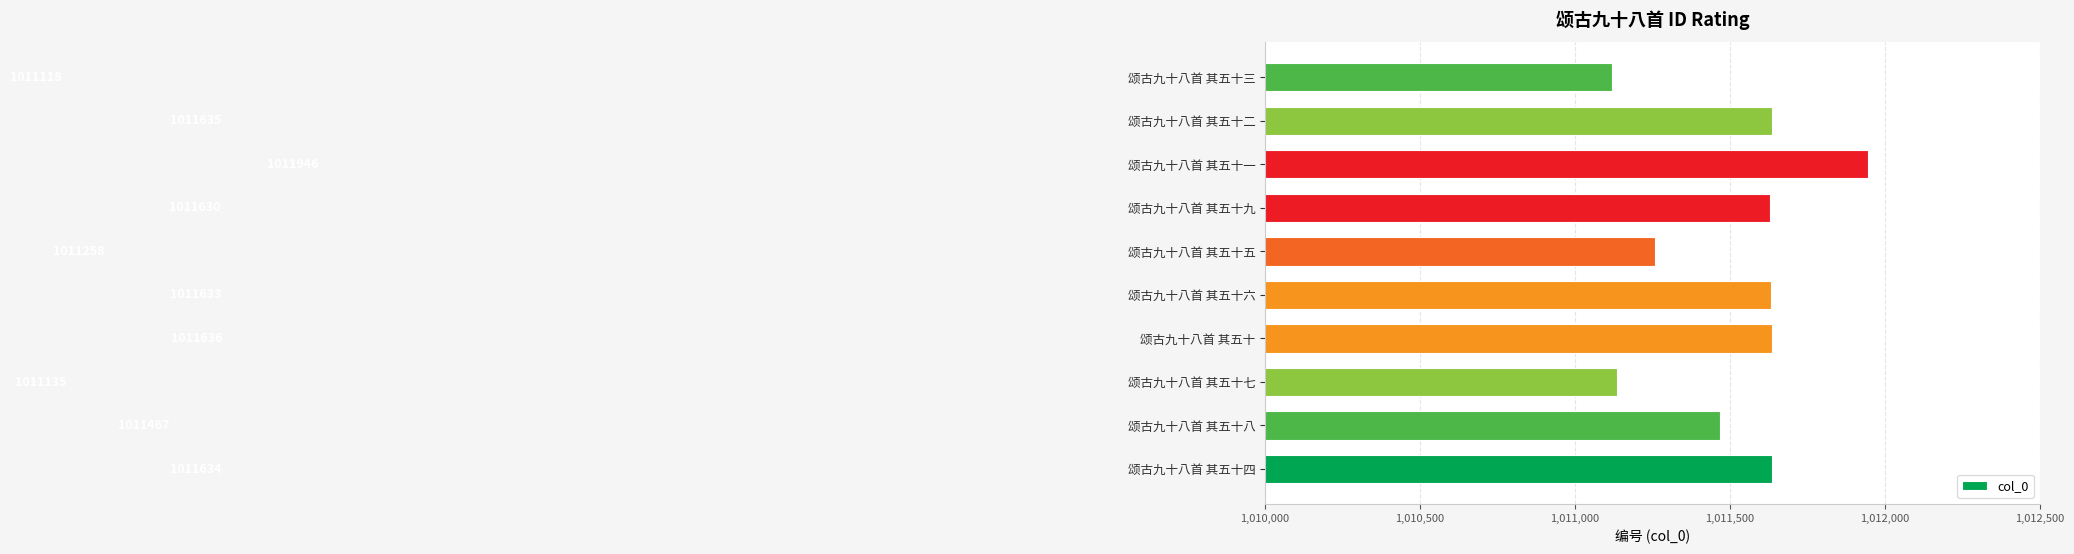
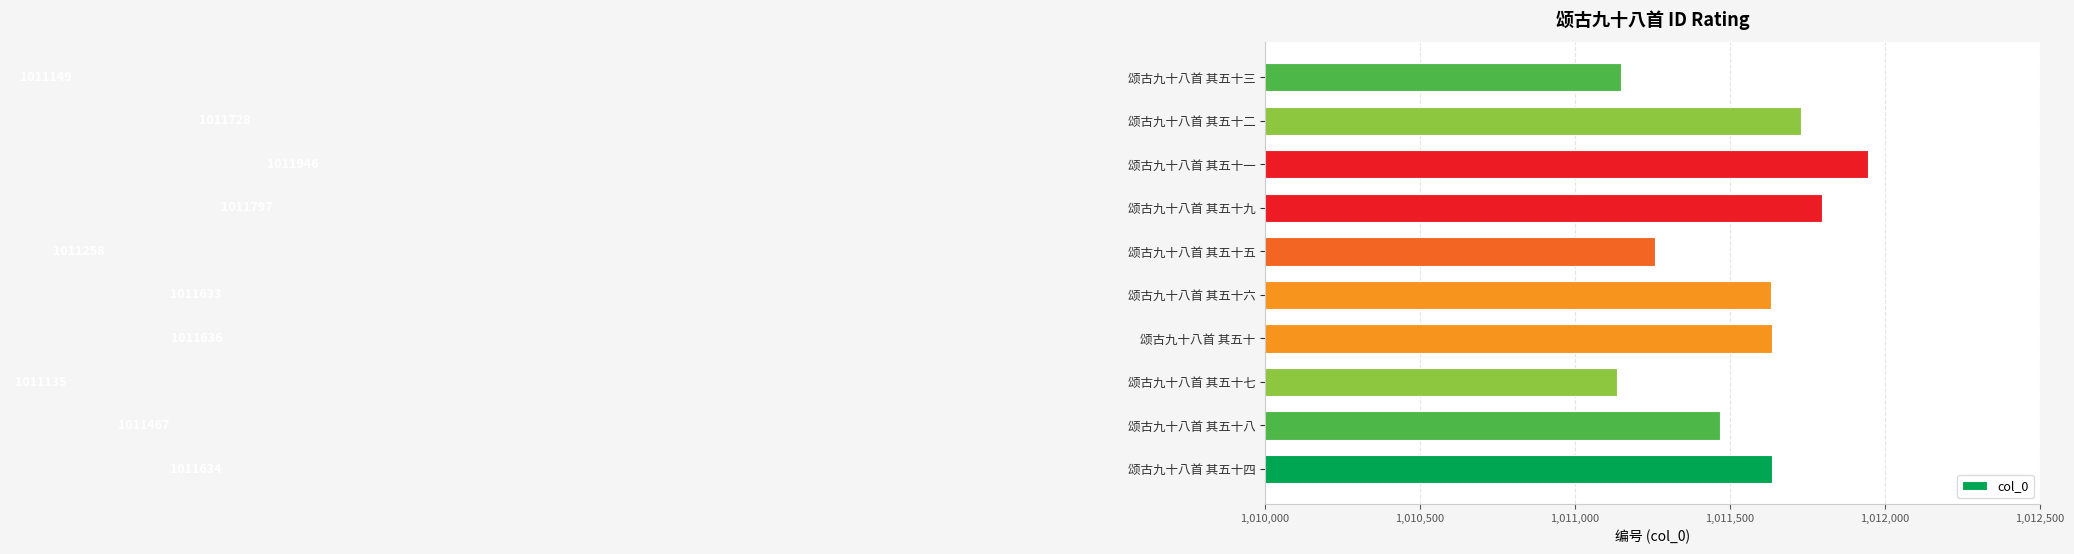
  {
-   "颂古九十八首 其五十三": 1011118,
-   "颂古九十八首 其五十二": 1011635,
+   "颂古九十八首 其五十三": 1011149,
+   "颂古九十八首 其五十二": 1011728,
    "颂古九十八首 其五十一": 1011946,
-   "颂古九十八首 其五十九": 1011630,
+   "颂古九十八首 其五十九": 1011797,
    "颂古九十八首 其五十五": 1011258,
    "颂古九十八首 其五十六": 1011633,
    "颂古九十八首 其五十": 1011636,
    "颂古九十八首 其五十七": 1011135,
    "颂古九十八首 其五十八": 1011467,
    "颂古九十八首 其五十四": 1011634
  }
